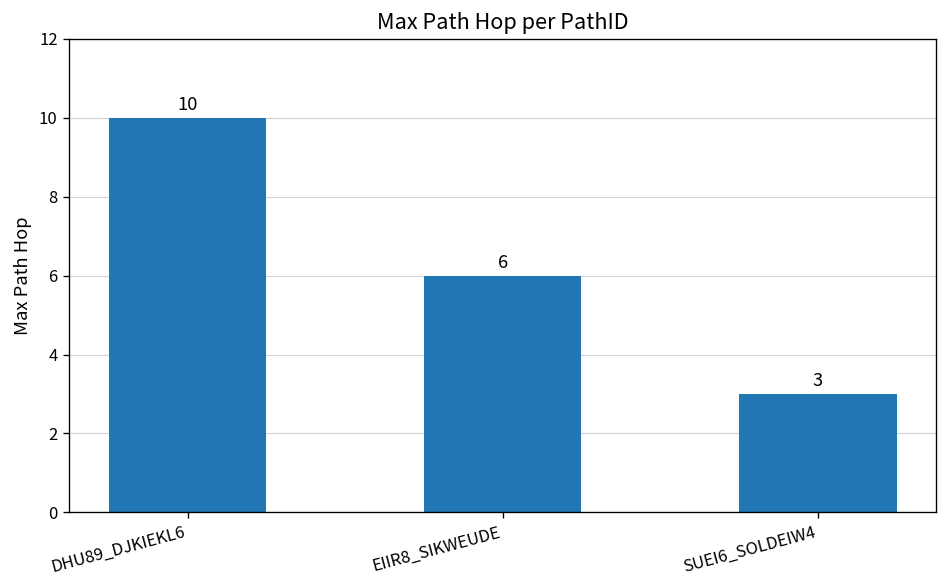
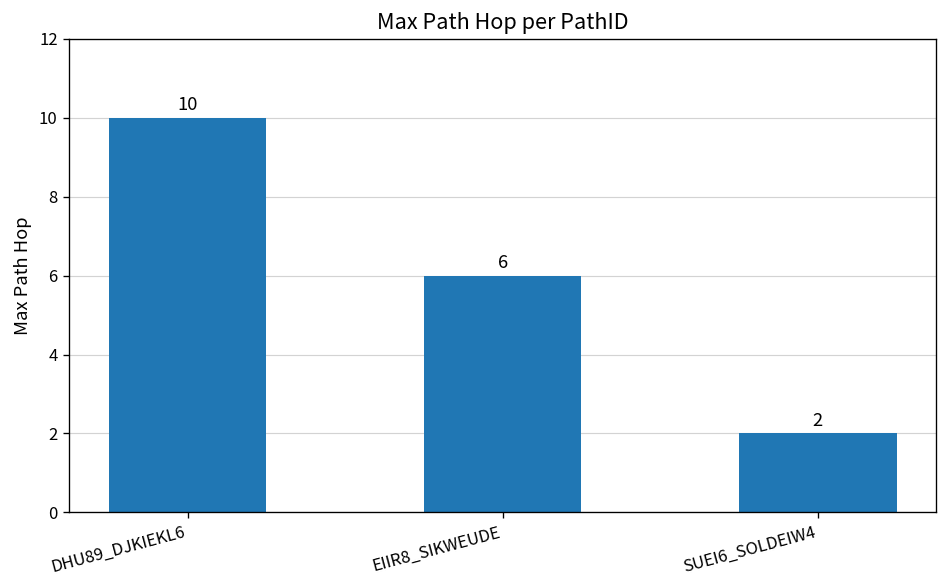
  {
    "DHU89_DJKIEKL6": 10,
    "EIIR8_SIKWEUDE": 6,
-   "SUEI6_SOLDEIW4": 3
+   "SUEI6_SOLDEIW4": 2
  }
